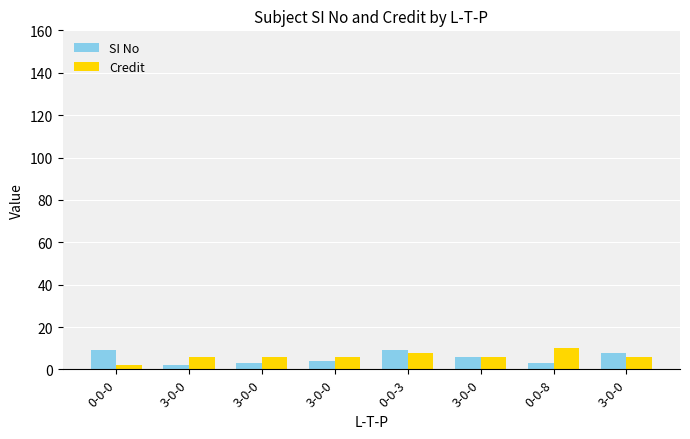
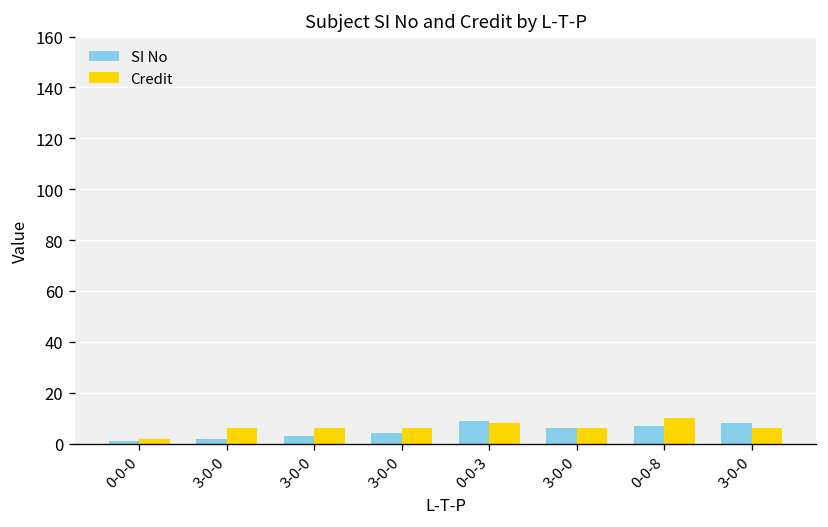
  {
    "SI No": {
-     "0-0-0": 9,
+     "0-0-0": 1,
      "0-0-3": 9,
-     "0-0-8": 3
+     "0-0-8": 7
    },
    "Credit": {
      "0-0-0": 2,
      "0-0-3": 8,
      "0-0-8": 10
    }
  }
